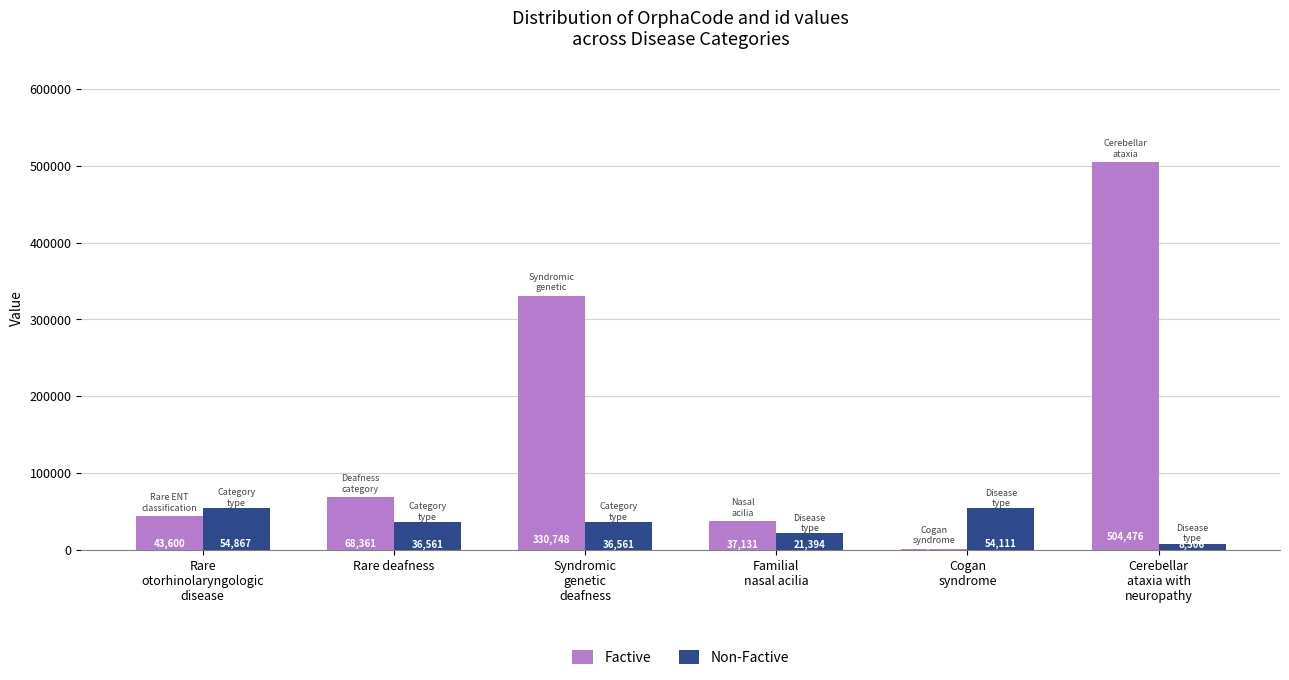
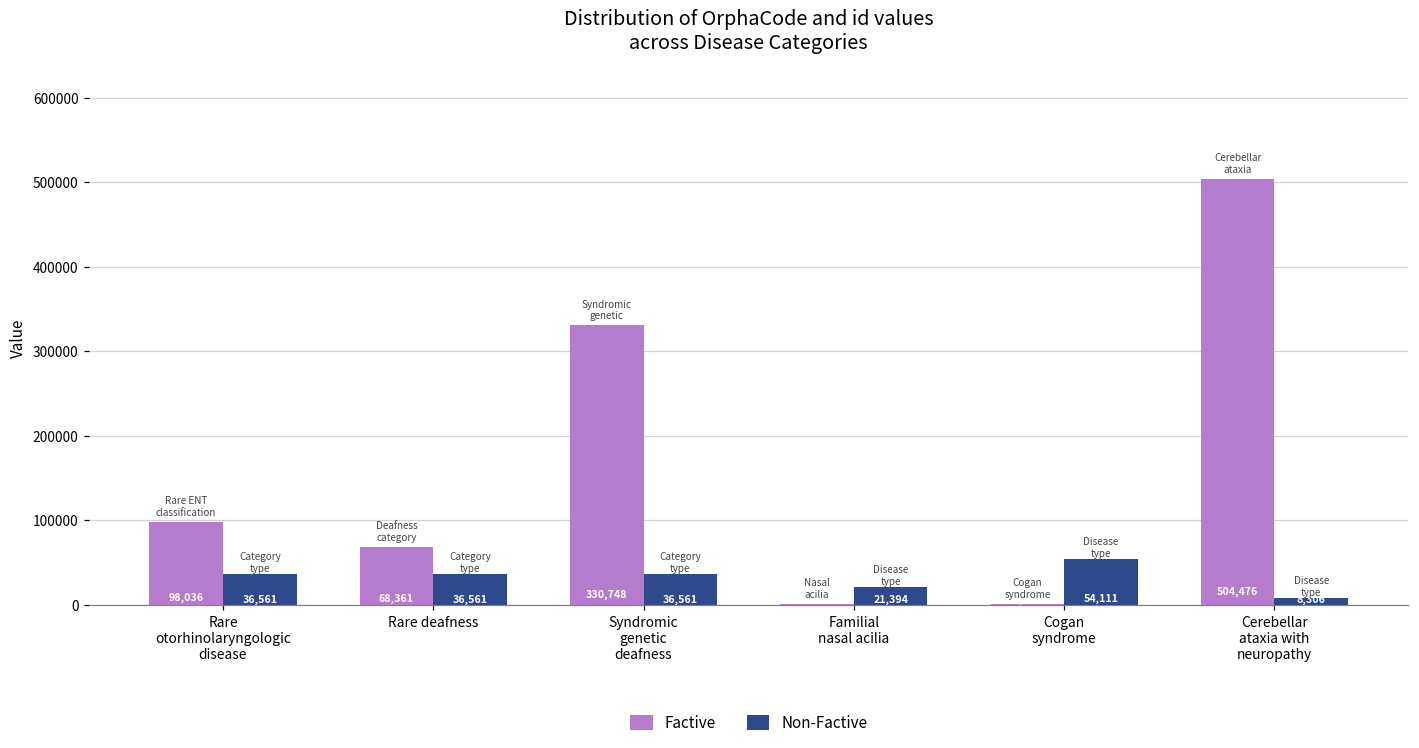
  {
    "Factive": {
-     "Rare otorhinolaryngologic disease": "43,600",
+     "Rare otorhinolaryngologic disease": "98,036",
      "Rare deafness": "68,361",
      "Syndromic genetic deafness": "330,748",
-     "Familial nasal acilia": "40000",
+     "Familial nasal acilia": "0",
      "Cerebellar ataxia with neuropathy": "504,476"
    },
    "Non-Factive": {
-     "Rare otorhinolaryngologic disease": "54,867",
+     "Rare otorhinolaryngologic disease": "36,561",
      "Rare deafness": "36,561",
      "Syndromic genetic deafness": "36,561",
      "Familial nasal acilia": "21,394",
      "Cogan syndrome": "54,111"
    }
  }
